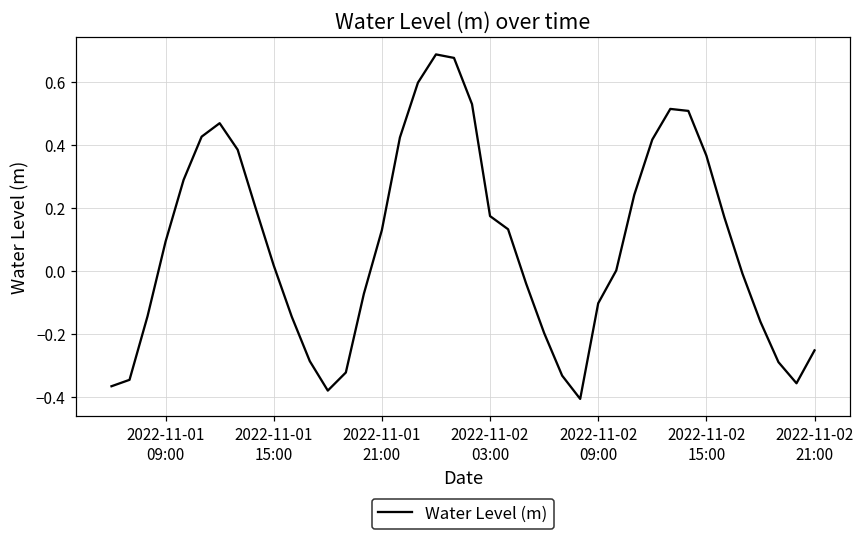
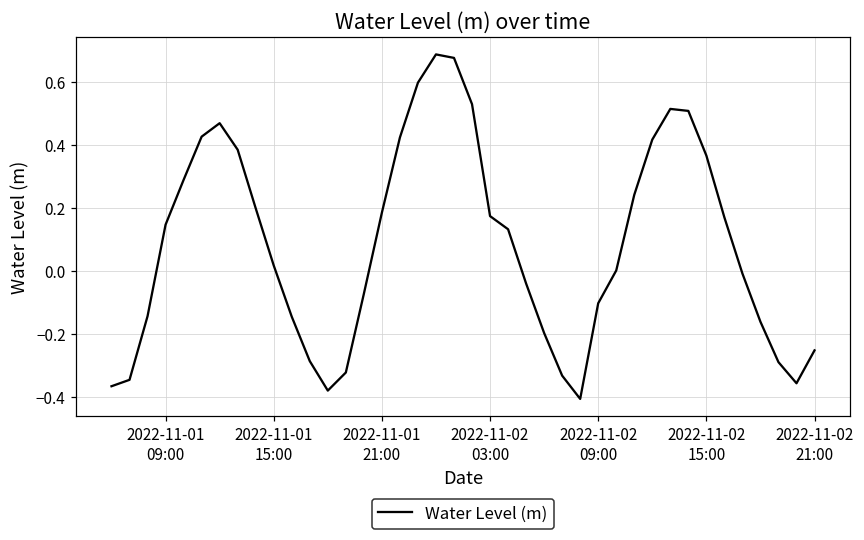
  {
-   "2022-11-01 09:00": 0.09,
+   "2022-11-01 09:00": 0.15,
    "2022-11-01 15:00": 0.02,
-   "2022-11-01 21:00": 0.13,
+   "2022-11-01 21:00": 0.19,
    "2022-11-02 03:00": 0.17,
    "2022-11-02 09:00": -0.10,
    "2022-11-02 15:00": 0.37,
    "2022-11-02 21:00": -0.25
  }
